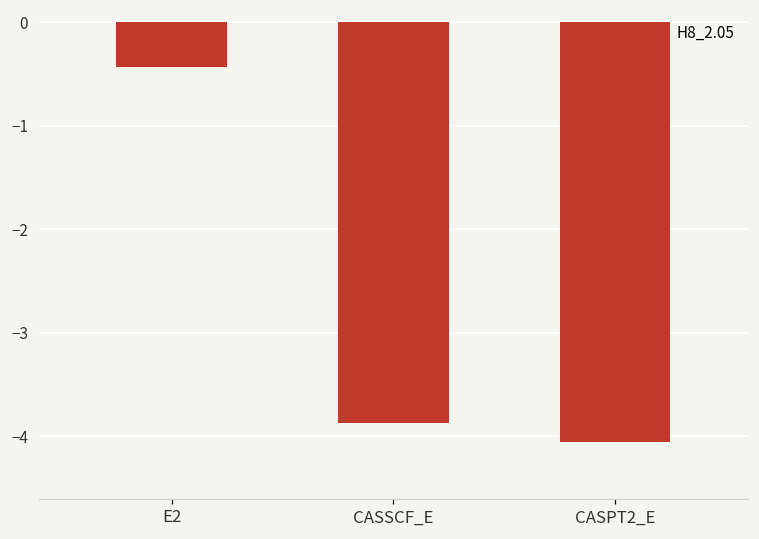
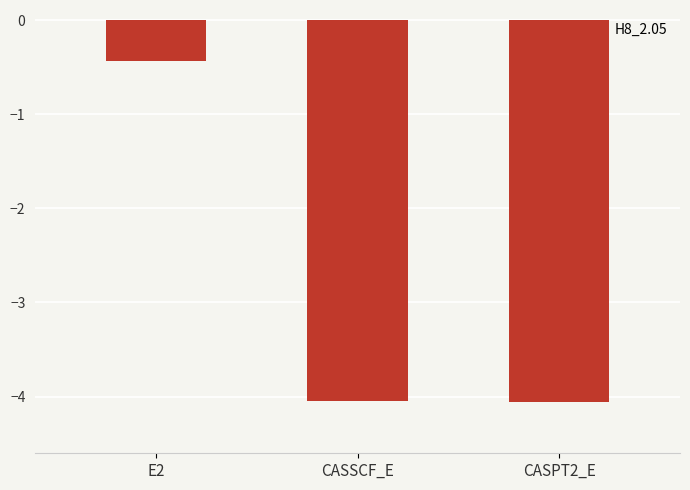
  {
    "E2": -0.4,
-   "CASSCF_E": -3.9,
+   "CASSCF_E": -4.0,
    "CASPT2_E": -4.1
  }
